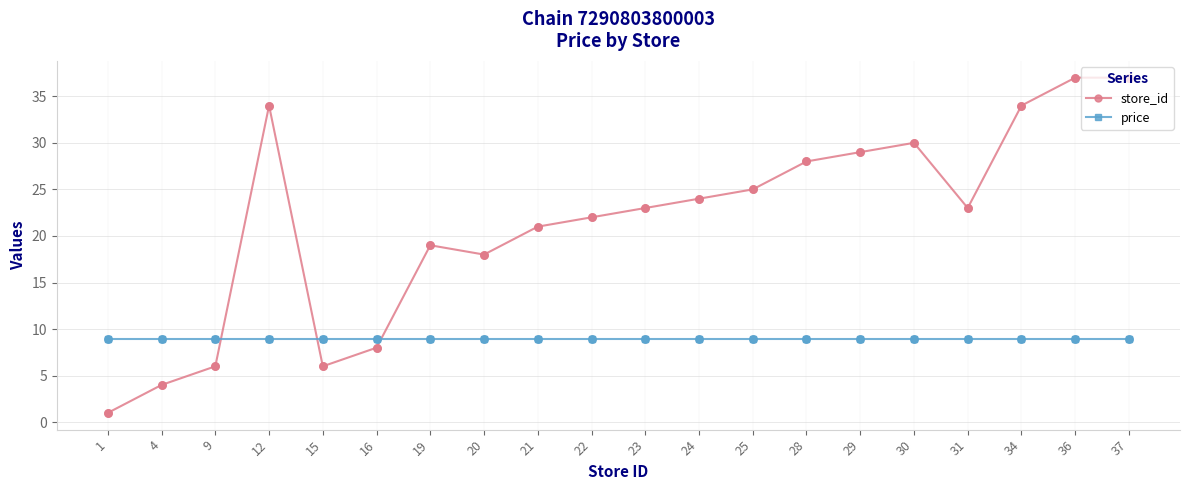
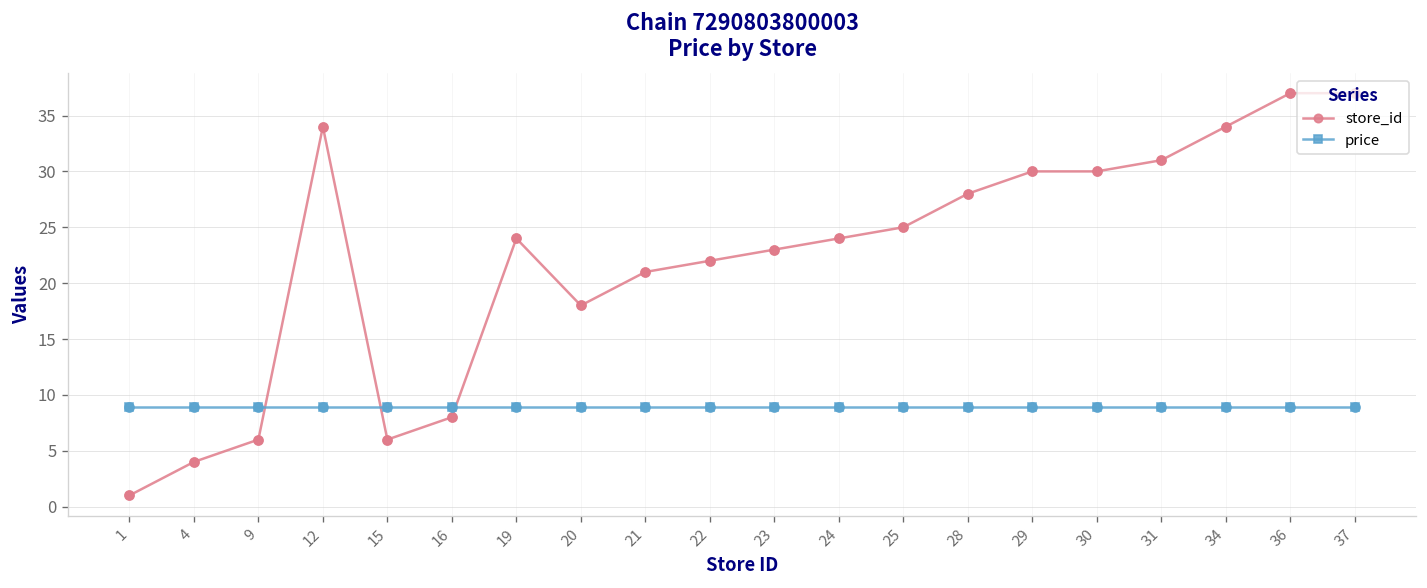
  {
    "store_id": {
      "1": 1,
      "4": 4,
      "9": 6,
      "12": 34,
      "15": 6,
      "16": 8,
-     "19": 19,
+     "19": 24,
      "20": 18,
      "21": 21,
      "22": 22,
      "23": 23,
      "24": 24,
      "25": 25,
      "28": 28,
-     "29": 29,
+     "29": 30,
      "30": 30,
-     "31": 23,
+     "31": 31,
      "34": 34,
      "36": 37
    },
    "price": {
      "1": 9,
      "4": 9,
      "9": 9,
      "12": 9,
      "15": 9,
      "16": 9,
      "19": 9,
      "20": 9,
      "21": 9,
      "22": 9,
      "23": 9,
      "24": 9,
      "25": 9,
      "28": 9,
      "29": 9,
      "30": 9,
      "31": 9,
      "34": 9,
      "36": 9,
      "37": 9
    }
  }
